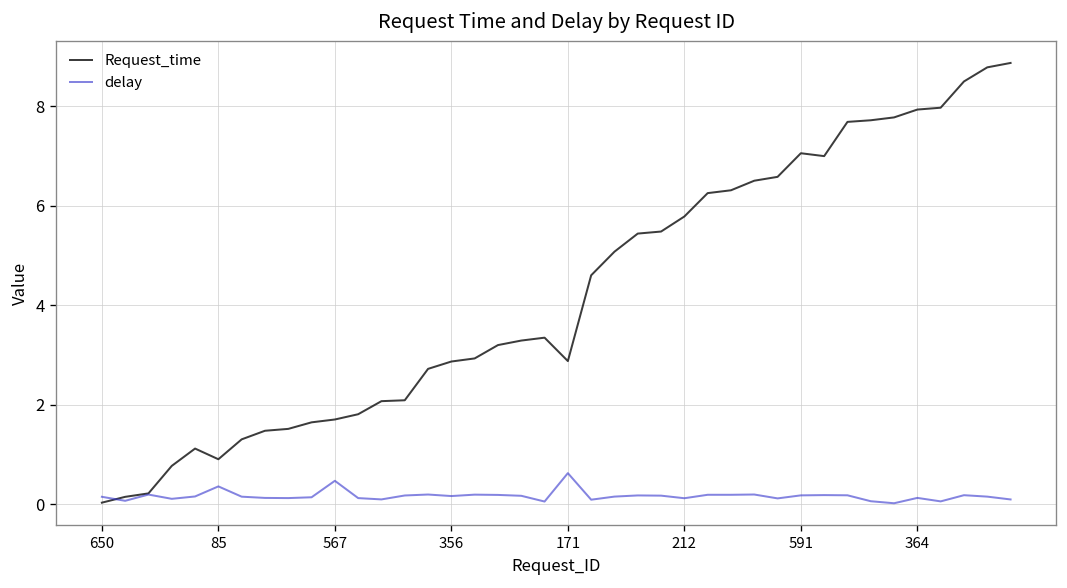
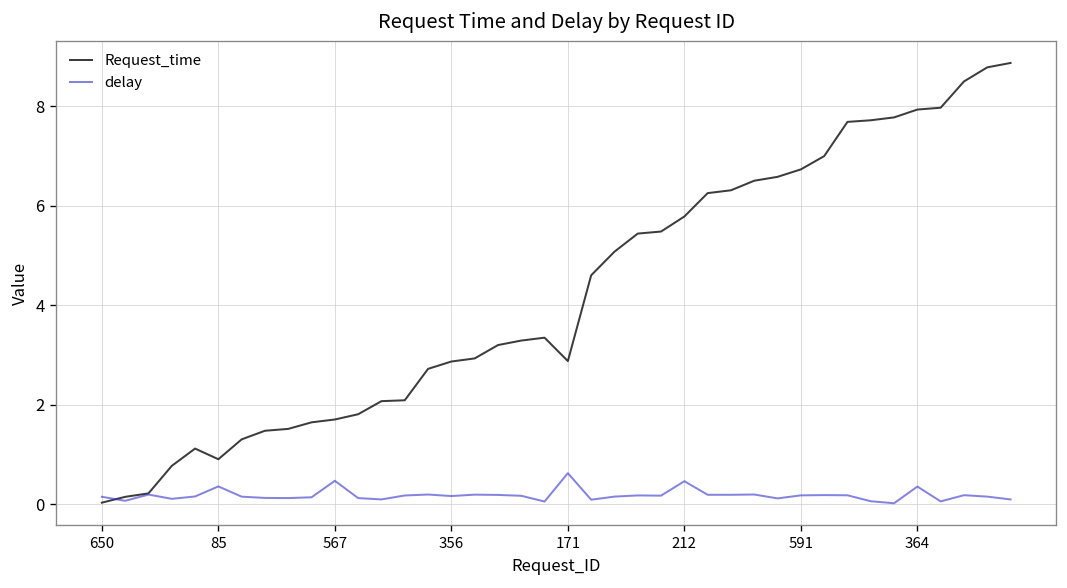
  {
    "Request_time": {
      "650": 0.0,
      "85": 0.9,
      "567": 1.7,
      "356": 2.9,
      "171": 2.9,
      "212": 5.8,
-     "591": 7.1,
+     "591": 6.7,
      "364": 7.9
    },
    "delay": {
      "650": 0.2,
      "85": 0.4,
      "567": 0.5,
      "356": 0.2,
      "171": 0.6,
-     "212": 0.1,
+     "212": 0.5,
      "591": 0.2,
-     "364": 0.1
+     "364": 0.4
    }
  }
